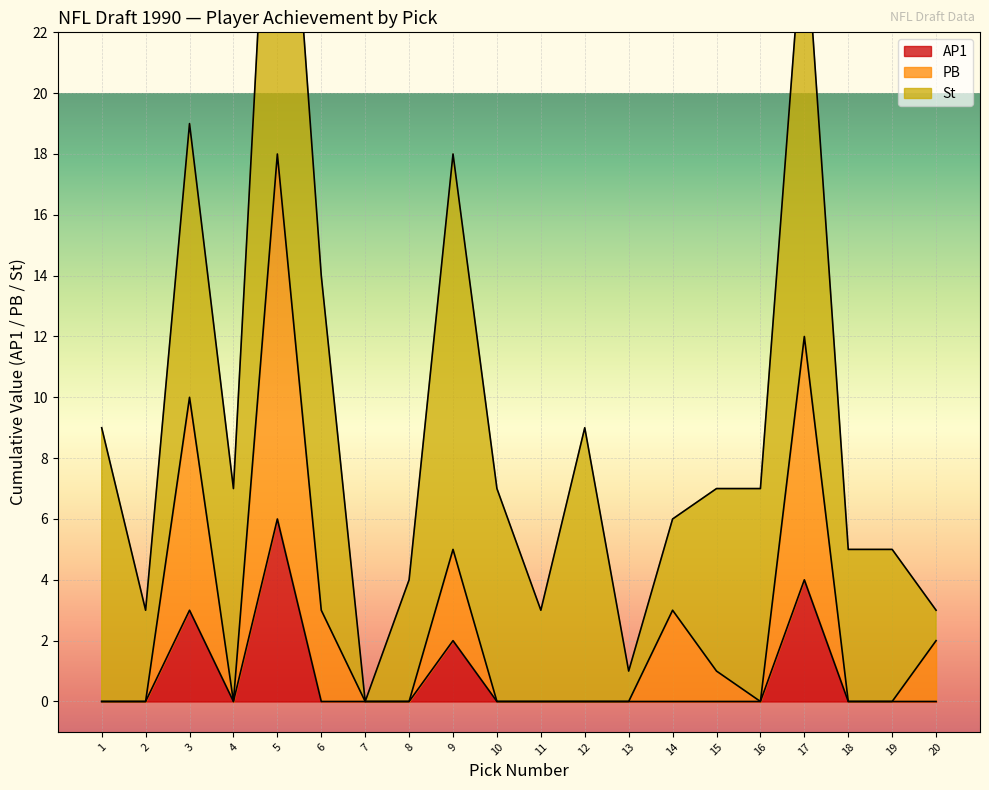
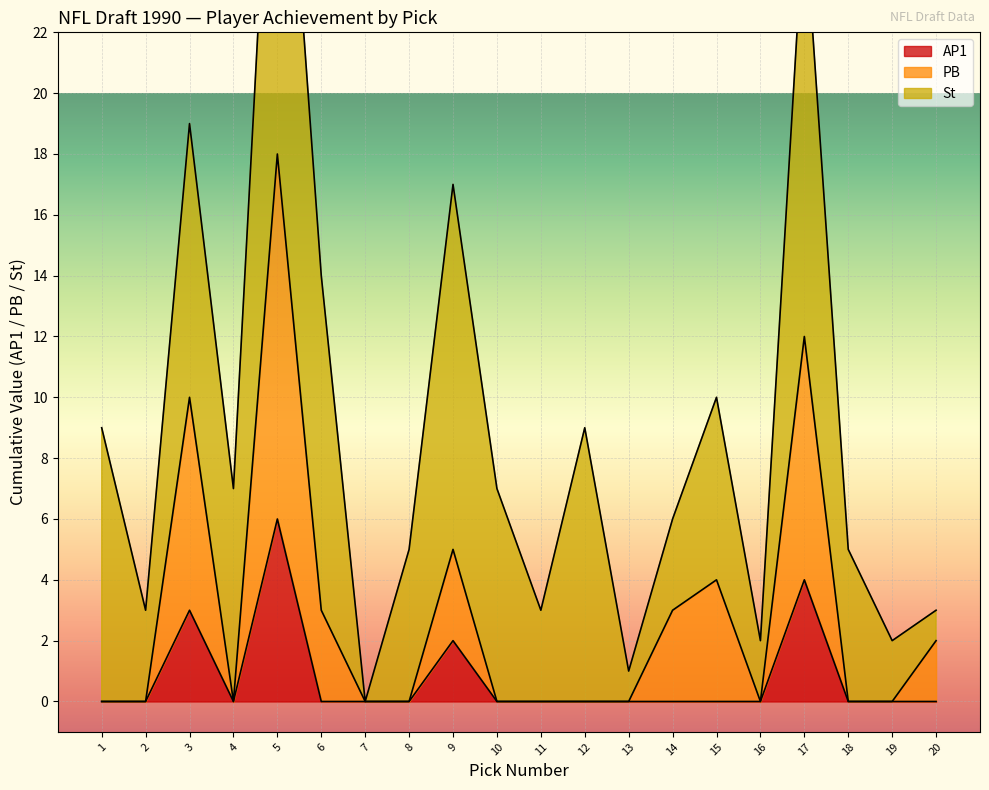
  {
    "AP1": {
      "3": 3,
      "5": 6,
      "6": 0,
      "9": 2,
      "14": 0,
      "15": 0,
      "17": 4,
      "20": 0
    },
    "PB": {
      "3": 7,
      "5": 12,
      "6": 3,
      "9": 3,
      "14": 3,
-     "15": 1,
+     "15": 4,
      "17": 8,
      "20": 2
    },
    "St": {
      "1": 9,
      "2": 3,
      "3": 9,
      "4": 7,
      "6": 11,
-     "8": 4,
-     "9": 13,
+     "8": 5,
+     "9": 12,
      "10": 7,
      "11": 3,
      "12": 9,
      "13": 1,
      "14": 3,
      "15": 6,
-     "16": 7,
+     "16": 2,
      "18": 5,
-     "19": 5,
+     "19": 2,
      "20": 1
    }
  }
